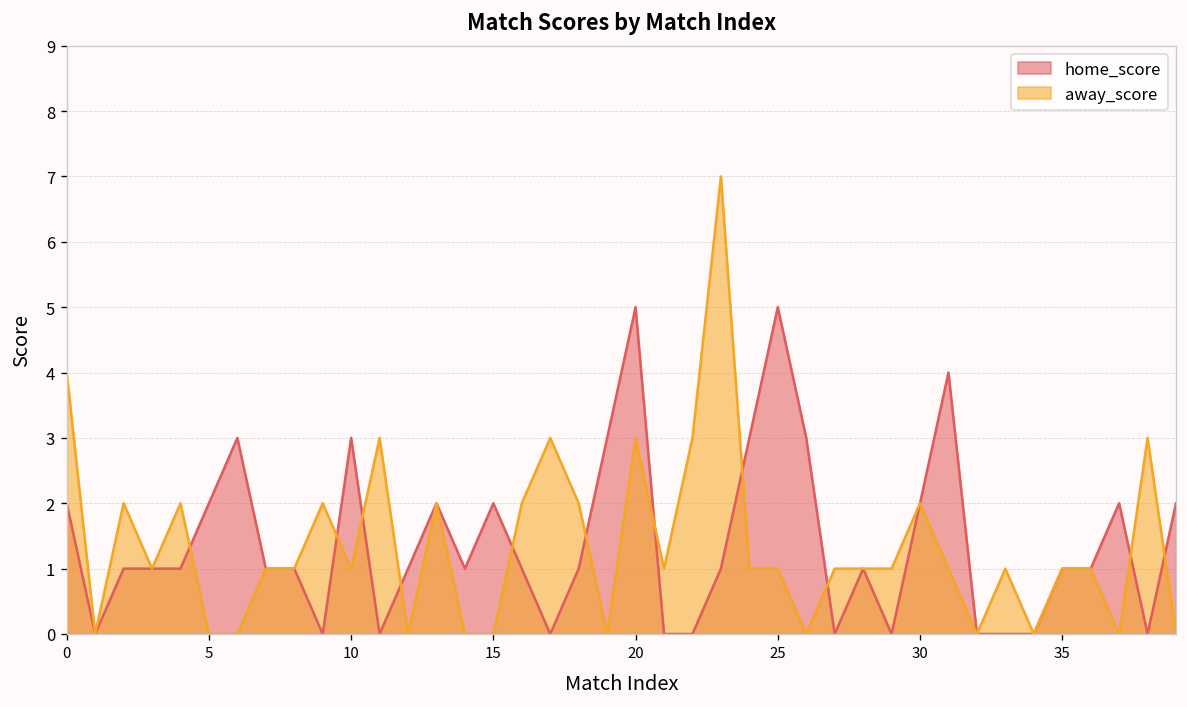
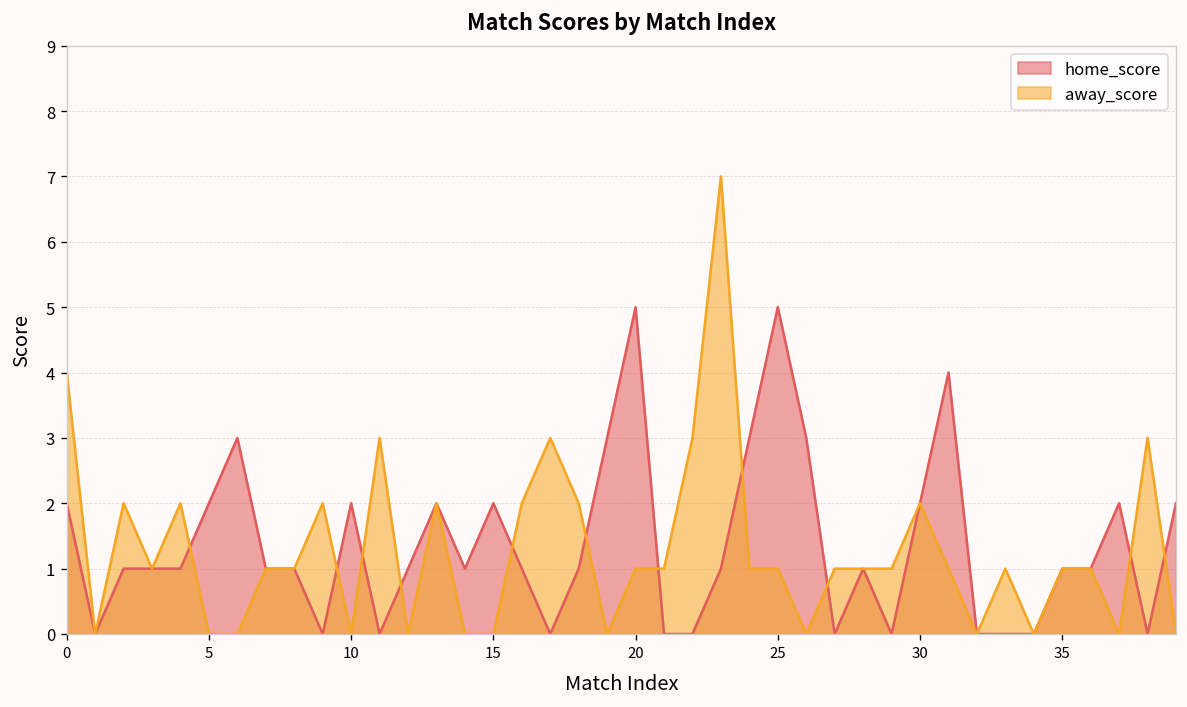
  {
    "home_score": {
      "0": 2,
      "5": 2,
-     "10": 3,
+     "10": 2,
      "15": 2,
      "20": 5,
      "25": 5
    },
    "away_score": {
      "0": 4,
      "5": 0,
-     "10": 1,
+     "10": 0,
      "15": 0,
-     "20": 3,
+     "20": 1,
      "25": 1
    }
  }
